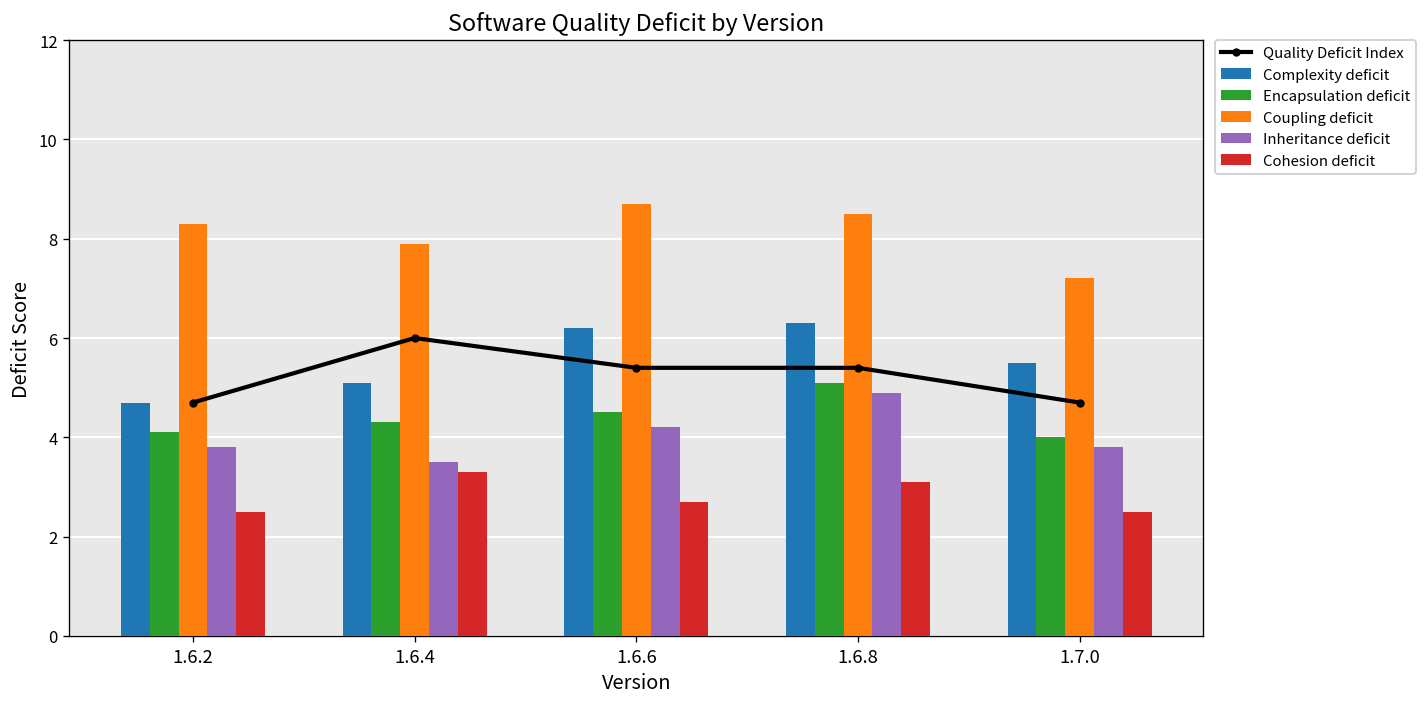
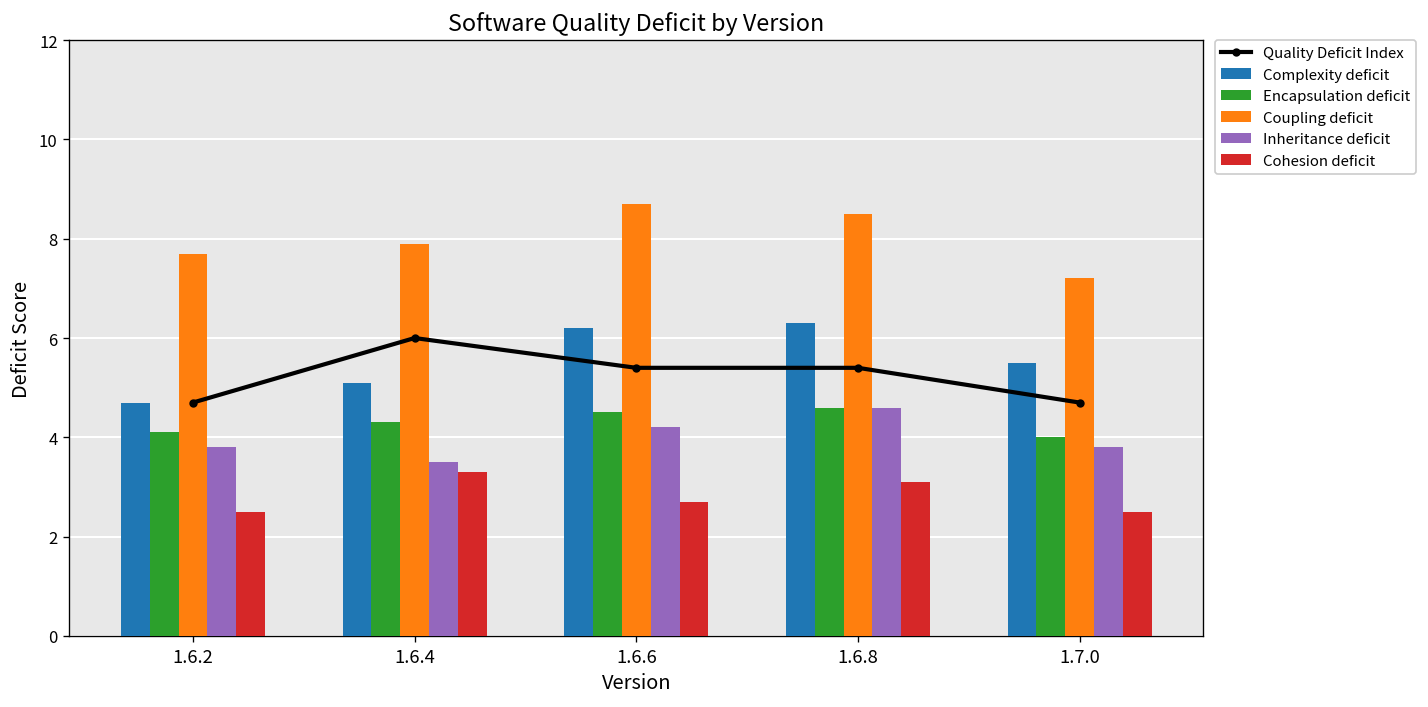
  {
    "Complexity deficit": {
      "1.6.2": 4.7,
      "1.6.4": 5.1,
      "1.6.6": 6.2,
      "1.6.8": 6.3,
      "1.7.0": 5.5
    },
    "Quality Deficit Index": {
      "1.6.2": 4.7,
      "1.6.4": 6.0,
      "1.6.6": 5.4,
      "1.6.8": 5.4,
      "1.7.0": 4.7
    },
    "Encapsulation deficit": {
      "1.6.2": 4.1,
      "1.6.4": 4.3,
      "1.6.6": 4.5,
-     "1.6.8": 5.1,
+     "1.6.8": 4.6,
      "1.7.0": 4.0
    },
    "Coupling deficit": {
-     "1.6.2": 8.3,
+     "1.6.2": 7.7,
      "1.6.4": 7.9,
      "1.6.6": 8.7,
      "1.6.8": 8.5,
      "1.7.0": 7.2
    },
    "Inheritance deficit": {
      "1.6.2": 3.8,
      "1.6.4": 3.5,
      "1.6.6": 4.2,
-     "1.6.8": 4.9,
+     "1.6.8": 4.6,
      "1.7.0": 3.8
    },
    "Cohesion deficit": {
      "1.6.2": 2.5,
      "1.6.4": 3.3,
      "1.6.6": 2.7,
      "1.6.8": 3.1,
      "1.7.0": 2.5
    }
  }
